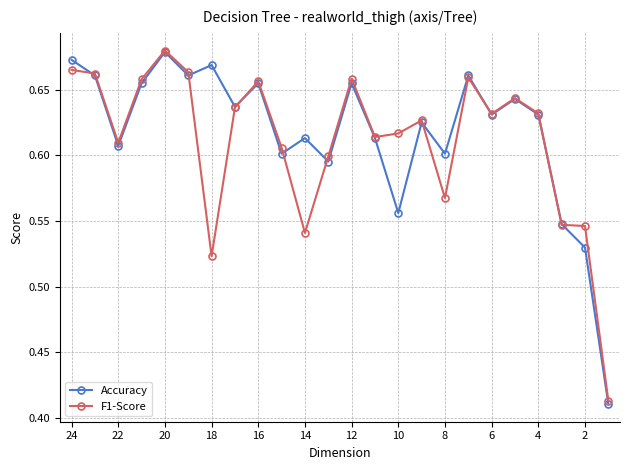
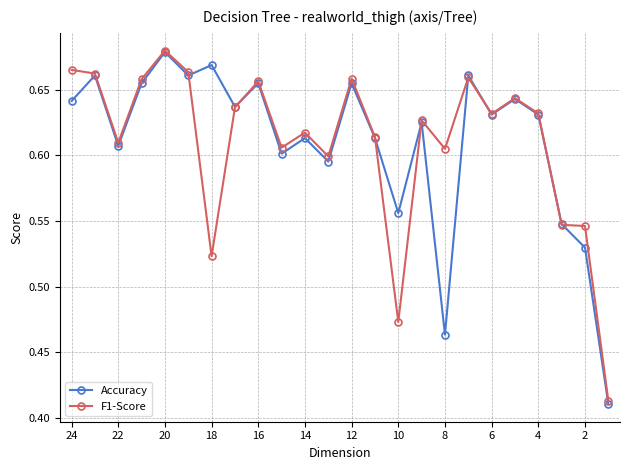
  {
    "Accuracy": {
-     "24": 0.673,
+     "24": 0.641,
      "22": 0.607,
      "18": 0.669,
      "14": 0.613,
      "12": 0.655,
      "10": 0.556,
-     "8": 0.601,
+     "8": 0.464,
      "2": 0.530
    },
    "F1-Score": {
      "24": 0.665,
      "22": 0.610,
      "18": 0.523,
-     "14": 0.541,
+     "14": 0.617,
      "12": 0.658,
-     "10": 0.617,
-     "8": 0.567,
+     "10": 0.473,
+     "8": 0.605,
      "2": 0.546
    }
  }
